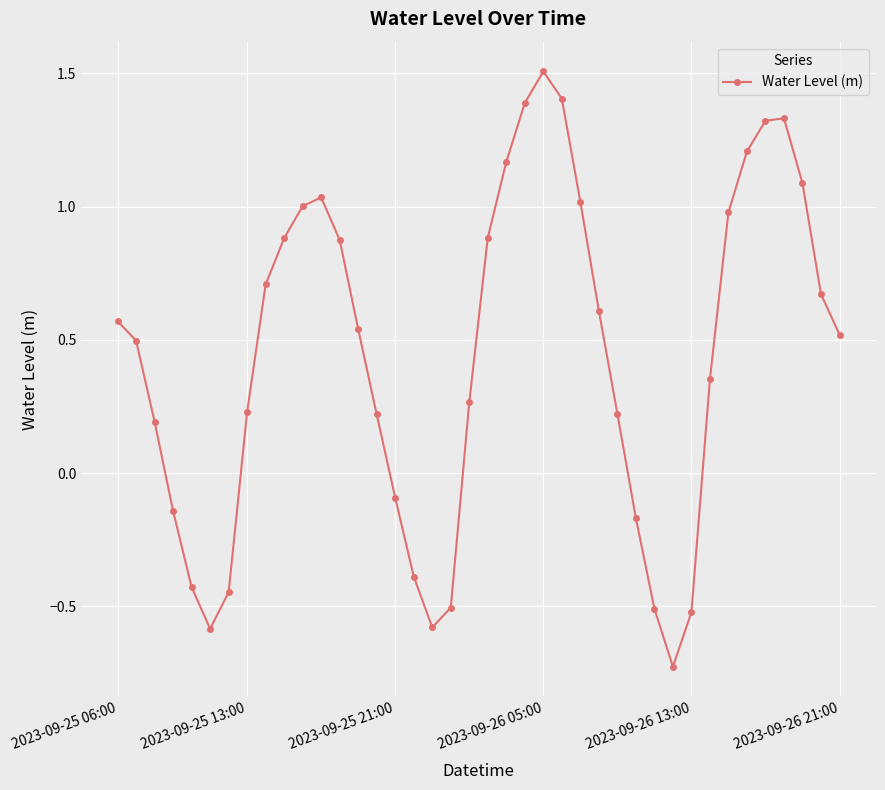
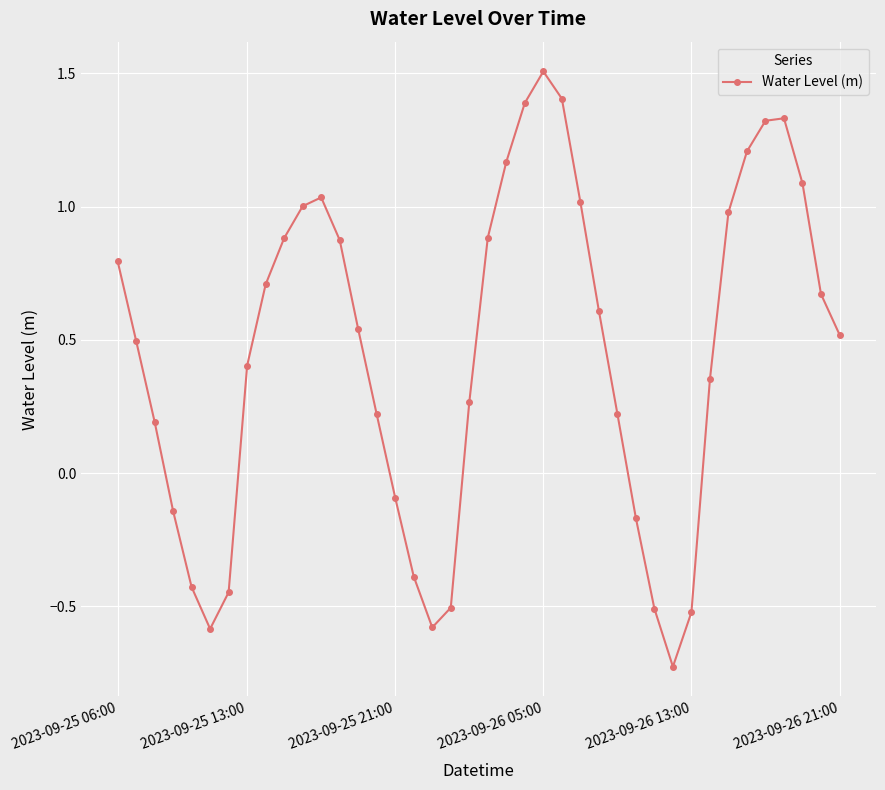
  {
-   "2023-09-25 06:00": 0.57,
-   "2023-09-25 13:00": 0.23,
+   "2023-09-25 06:00": 0.80,
+   "2023-09-25 13:00": 0.40,
    "2023-09-25 21:00": -0.09,
    "2023-09-26 05:00": 1.51,
    "2023-09-26 13:00": -0.52,
    "2023-09-26 21:00": 0.52
  }
